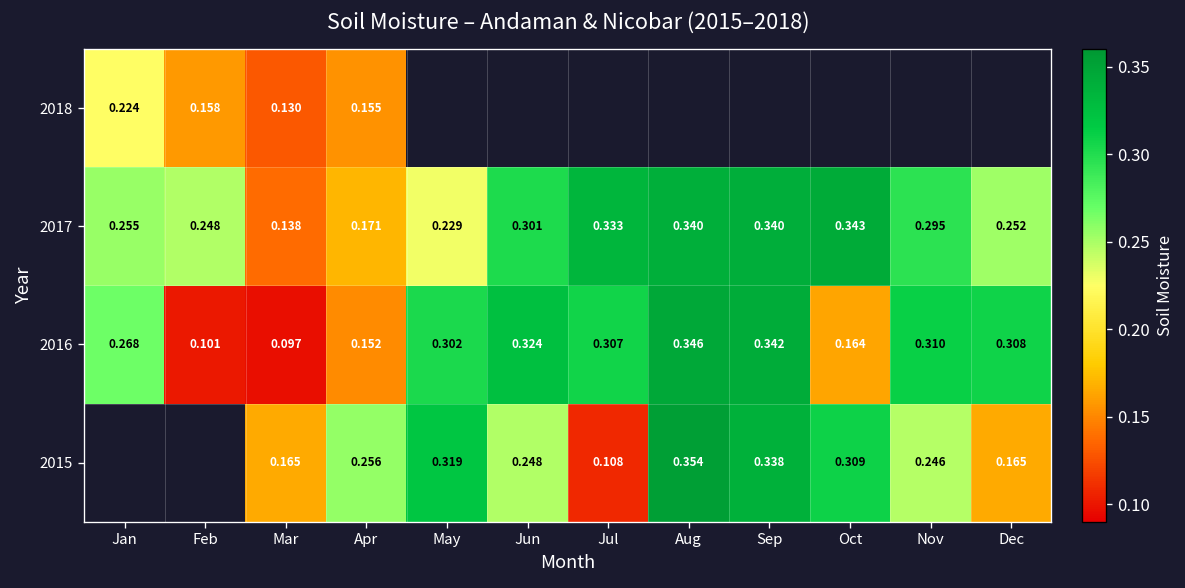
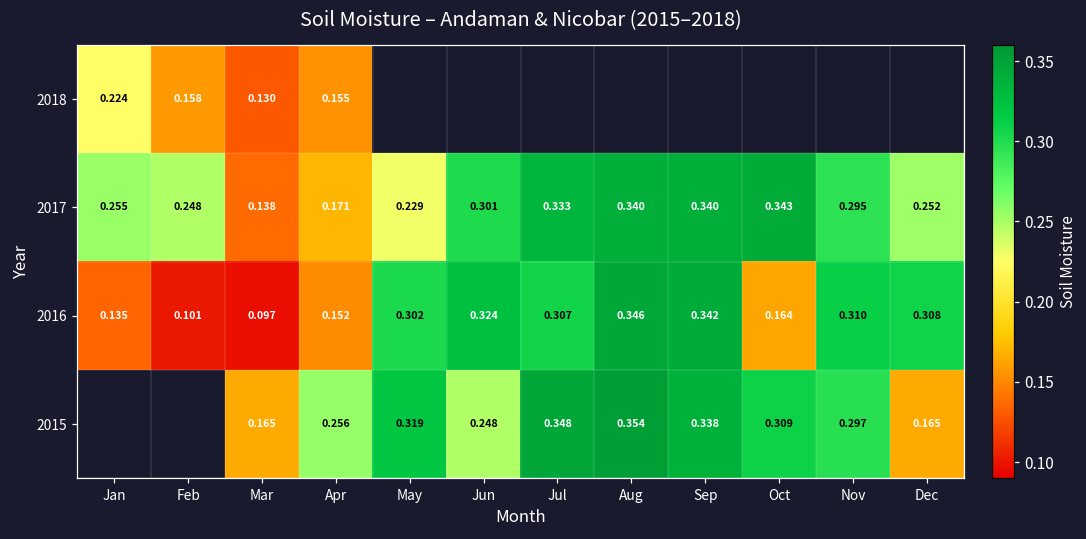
  {
    "2018": {
      "Jan": 0.224,
      "Feb": 0.158,
      "Mar": 0.130,
      "Apr": 0.155
    },
    "2017": {
      "Jan": 0.255,
      "Feb": 0.248,
      "Mar": 0.138,
      "Apr": 0.171,
      "May": 0.229,
      "Jun": 0.301,
      "Jul": 0.333,
      "Aug": 0.340,
      "Sep": 0.340,
      "Oct": 0.343,
      "Nov": 0.295,
      "Dec": 0.252
    },
    "2016": {
-     "Jan": 0.268,
+     "Jan": 0.135,
      "Feb": 0.101,
      "Mar": 0.097,
      "Apr": 0.152,
      "May": 0.302,
      "Jun": 0.324,
      "Jul": 0.307,
      "Aug": 0.346,
      "Sep": 0.342,
      "Oct": 0.164,
      "Nov": 0.310,
      "Dec": 0.308
    },
    "2015": {
      "Mar": 0.165,
      "Apr": 0.256,
      "May": 0.319,
      "Jun": 0.248,
-     "Jul": 0.108,
+     "Jul": 0.348,
      "Aug": 0.354,
      "Sep": 0.338,
      "Oct": 0.309,
-     "Nov": 0.246,
+     "Nov": 0.297,
      "Dec": 0.165
    }
  }
